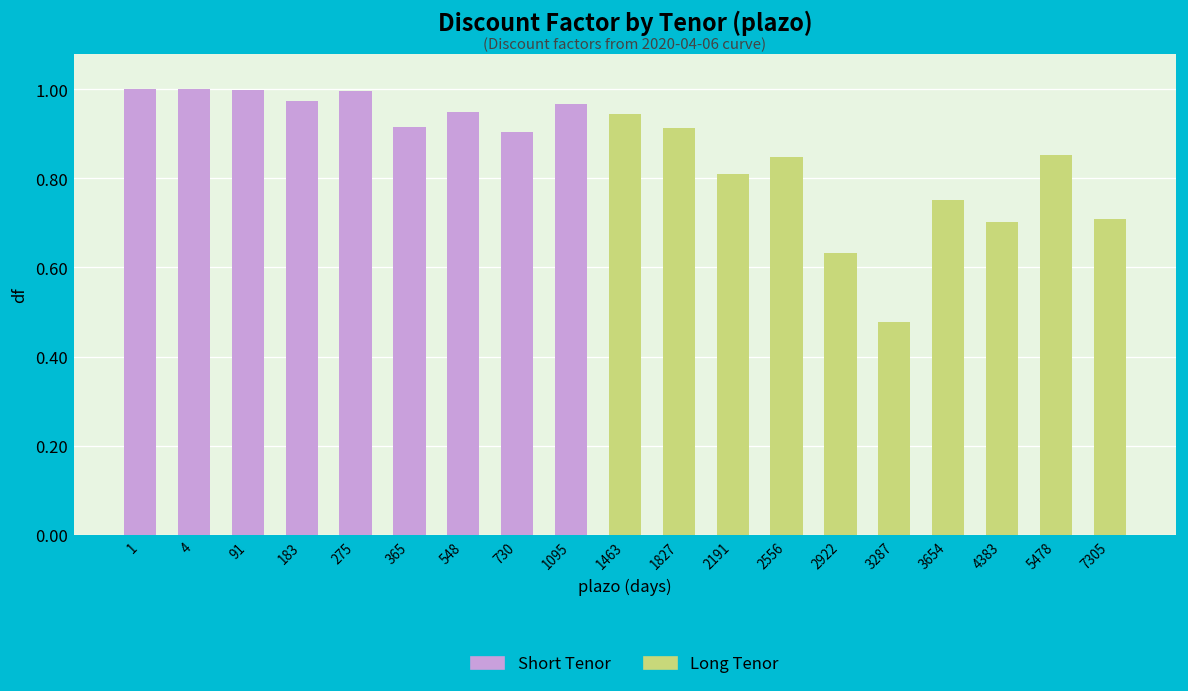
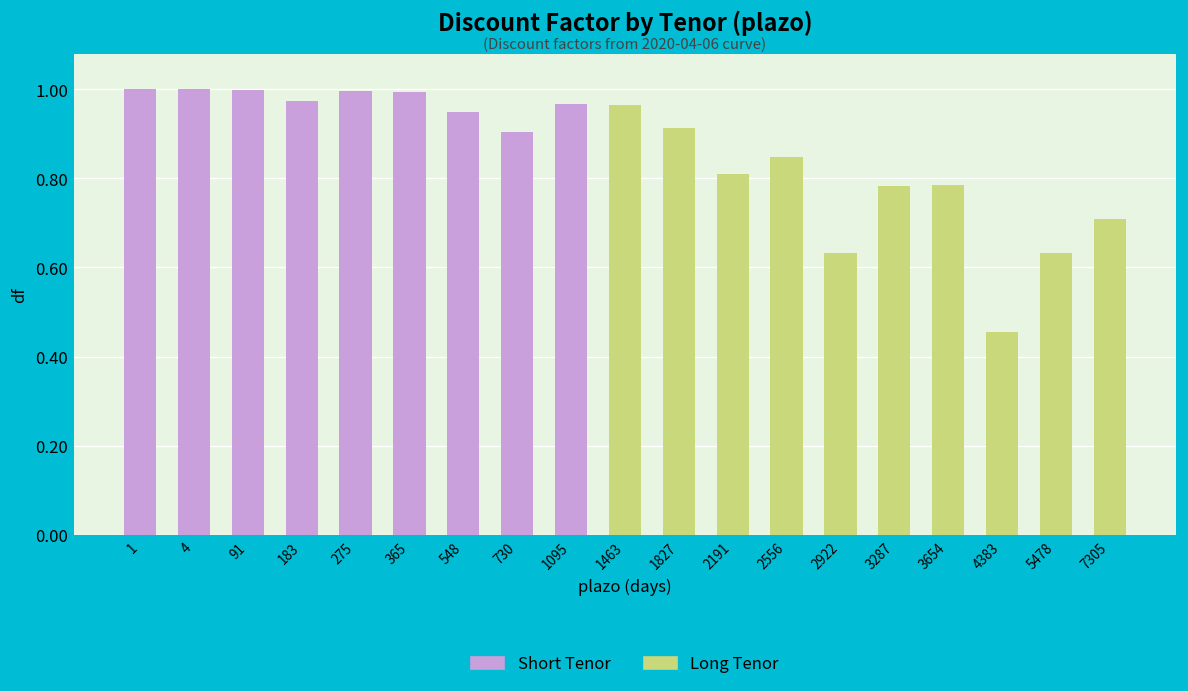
  {
    "Short Tenor": {
      "1": 1.00,
      "4": 1.00,
      "91": 1.00,
      "183": 0.97,
      "275": 1.00,
-     "365": 0.92,
+     "365": 0.99,
      "548": 0.95,
      "730": 0.90,
      "1095": 0.97
    },
    "Long Tenor": {
-     "1463": 0.94,
+     "1463": 0.97,
      "1827": 0.91,
      "2191": 0.81,
      "2556": 0.85,
      "2922": 0.63,
-     "3287": 0.48,
-     "3654": 0.75,
-     "4383": 0.70,
-     "5478": 0.85,
+     "3287": 0.78,
+     "3654": 0.79,
+     "4383": 0.46,
+     "5478": 0.63,
      "7305": 0.71
    }
  }
